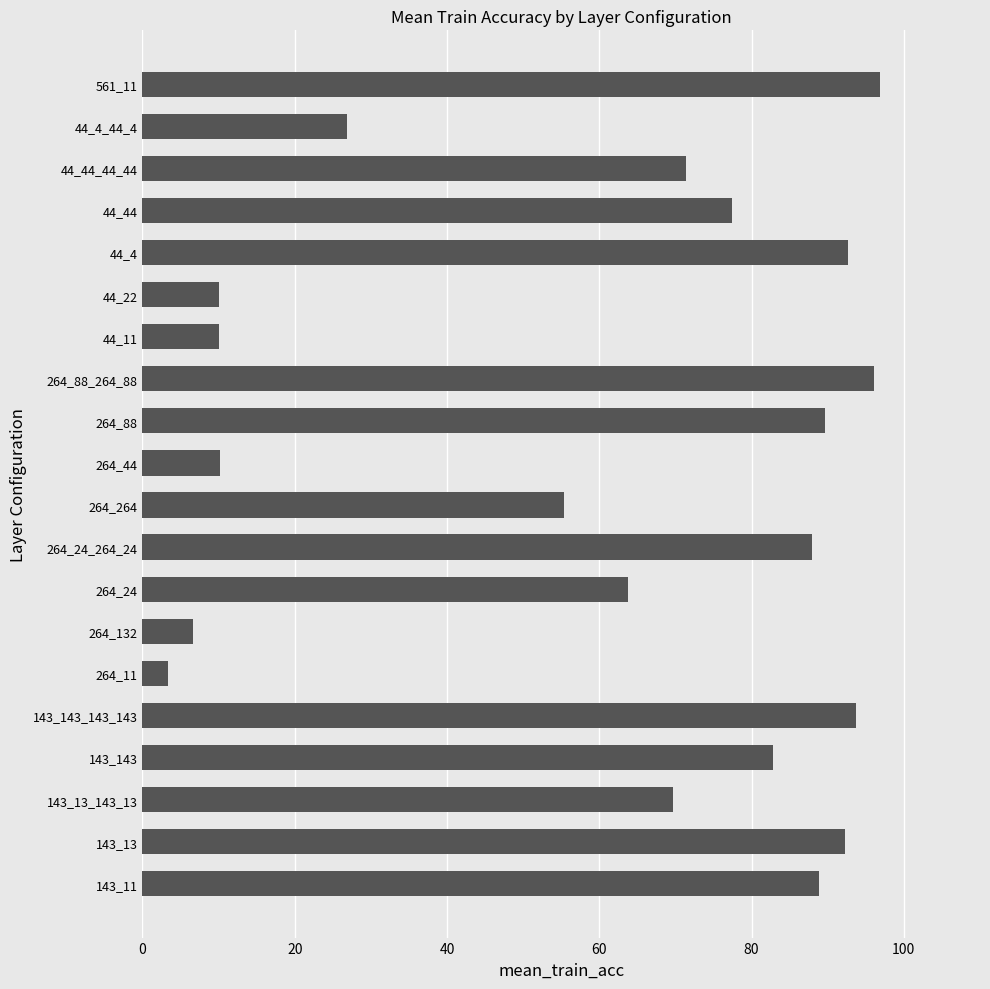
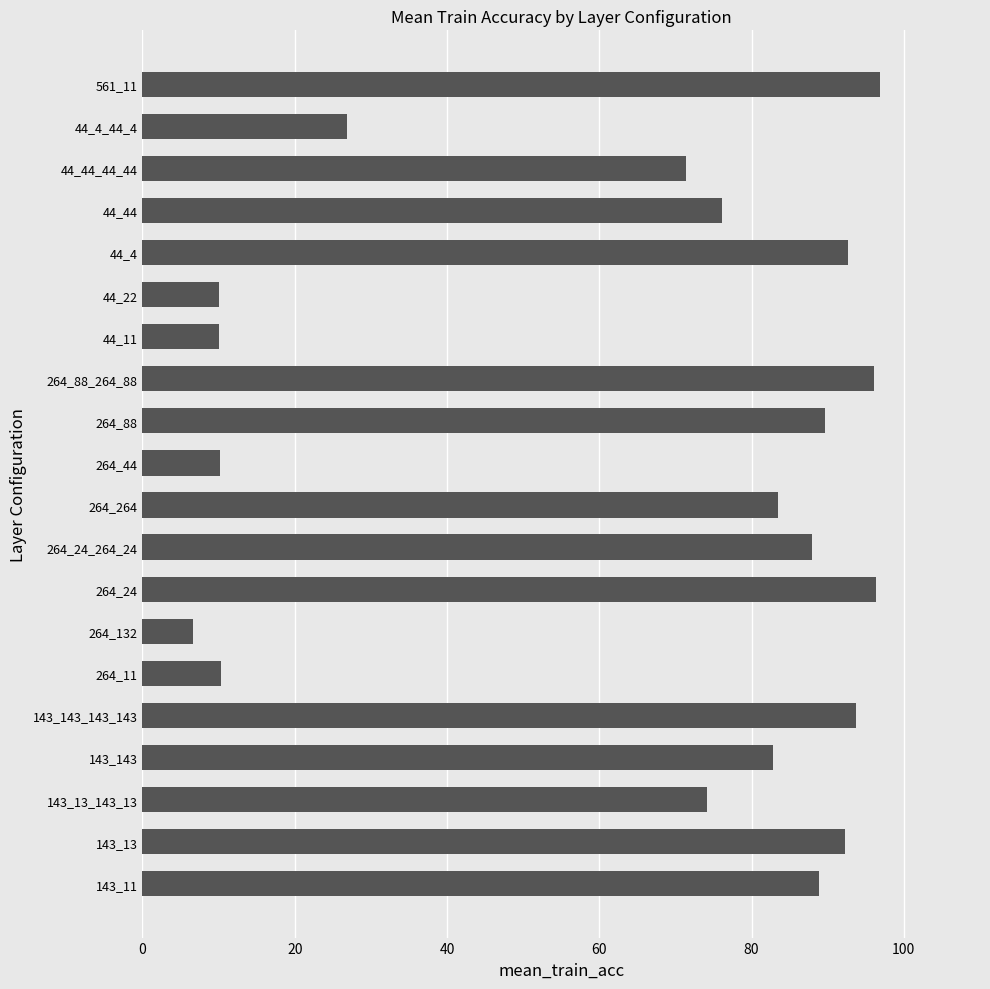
  {
    "561_11": 97,
    "44_4_44_4": 27,
    "44_44_44_44": 71,
-   "44_44": 77,
+   "44_44": 76,
    "44_4": 93,
    "44_22": 10,
    "44_11": 10,
    "264_88_264_88": 96,
    "264_88": 90,
    "264_44": 10,
-   "264_264": 55,
+   "264_264": 83,
    "264_24_264_24": 88,
-   "264_24": 64,
+   "264_24": 96,
    "264_132": 7,
-   "264_11": 3,
+   "264_11": 10,
    "143_143_143_143": 94,
    "143_143": 83,
-   "143_13_143_13": 70,
+   "143_13_143_13": 74,
    "143_13": 92,
    "143_11": 89
  }
